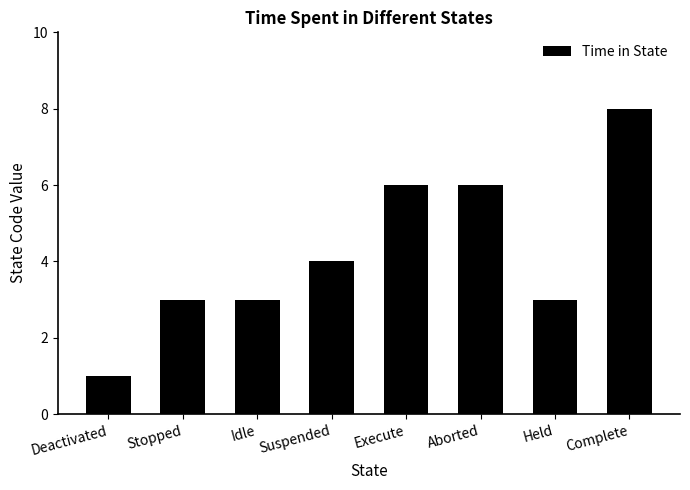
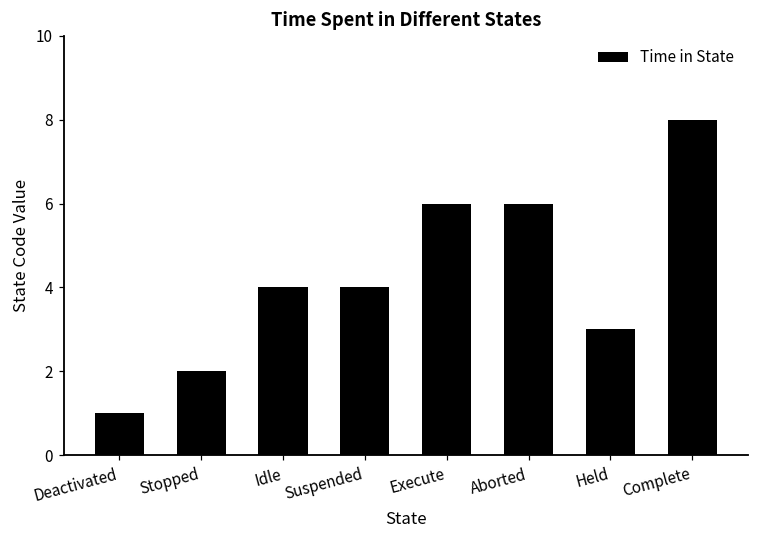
  {
    "Deactivated": 1,
-   "Stopped": 3,
-   "Idle": 3,
+   "Stopped": 2,
+   "Idle": 4,
    "Suspended": 4,
    "Execute": 6,
    "Aborted": 6,
    "Held": 3,
    "Complete": 8
  }
